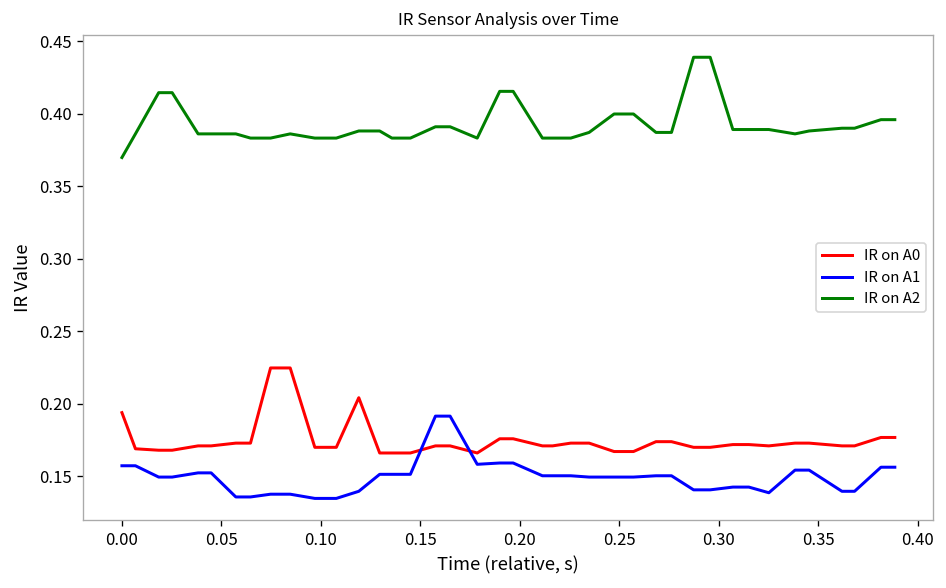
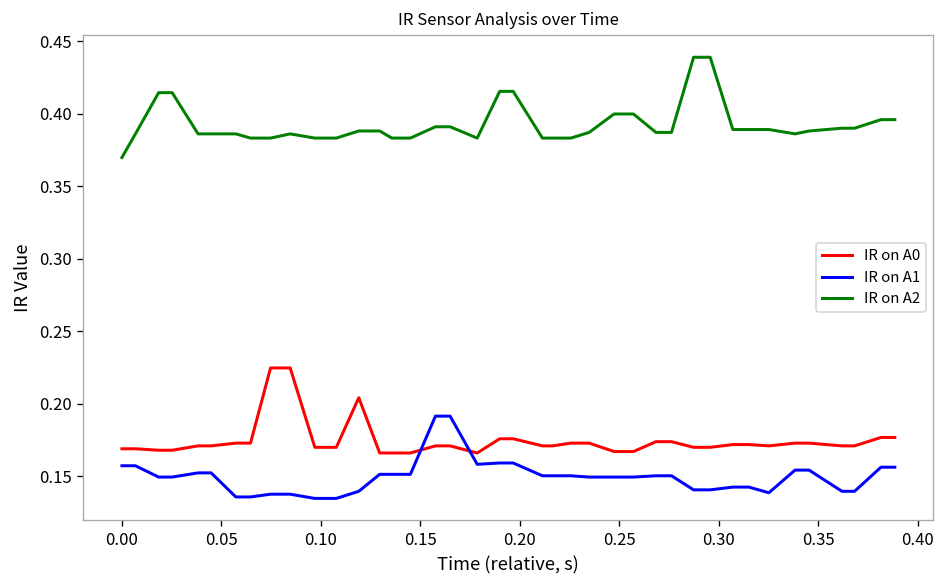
  {
    "IR on A0": {
-     "0.00": 0.194
+     "0.00": 0.169
    },
    "IR on A1": {
      "0.00": 0.157
    },
    "IR on A2": {
      "0.00": 0.370
    }
  }
